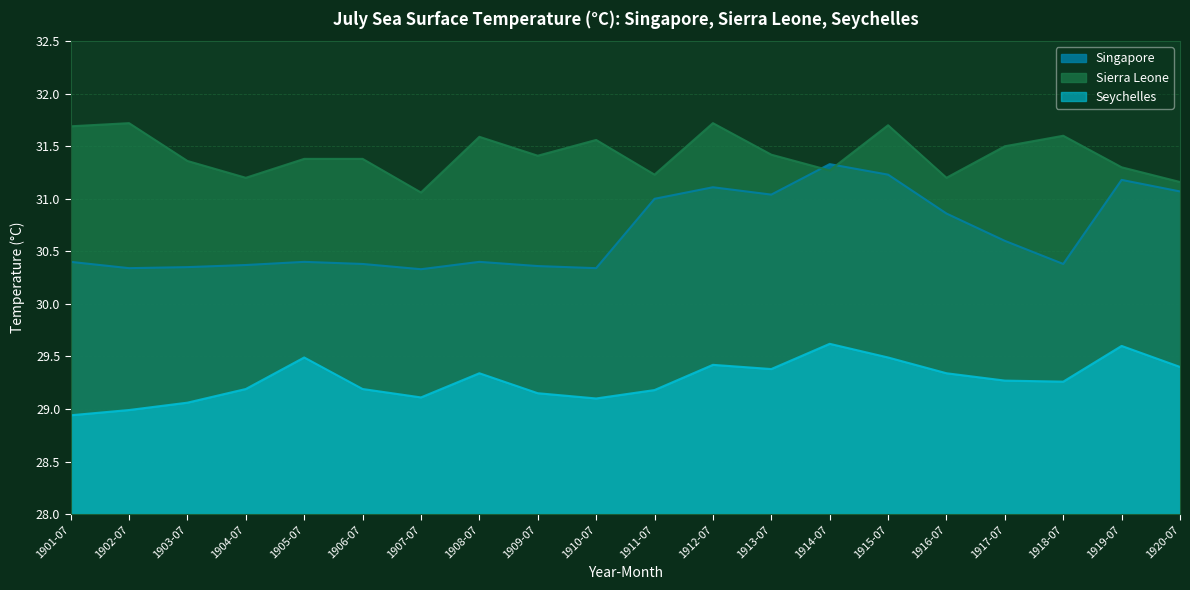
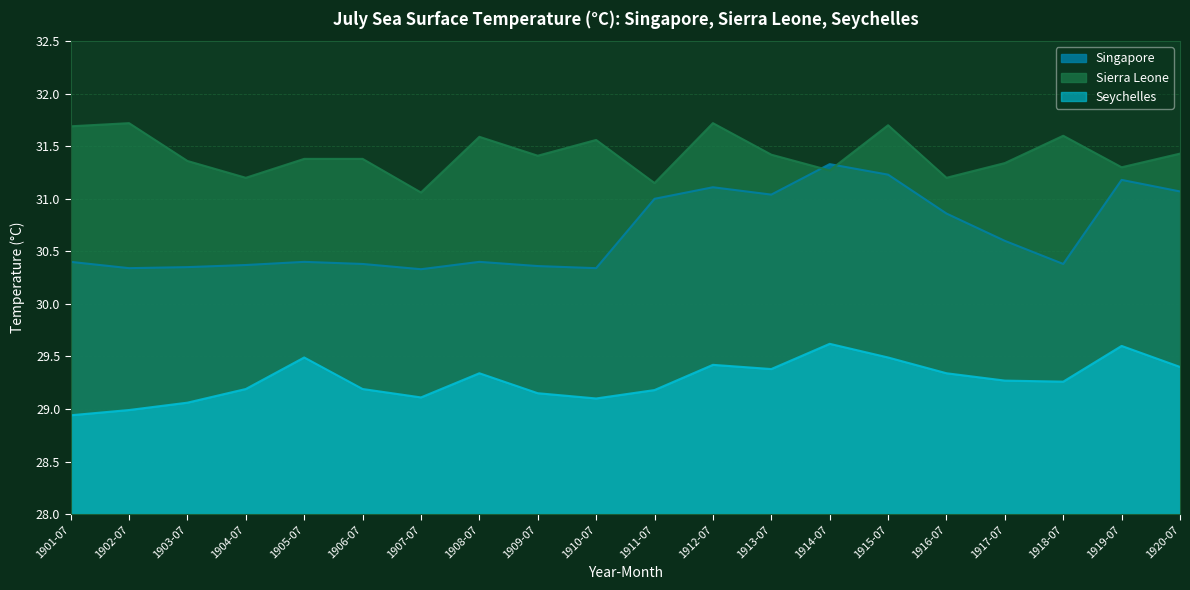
  {
    "Sierra Leone": {
      "1901-07": 31.69,
      "1902-07": 31.72,
      "1903-07": 31.36,
      "1904-07": 31.20,
      "1905-07": 31.38,
      "1906-07": 31.38,
      "1907-07": 31.06,
      "1908-07": 31.59,
      "1909-07": 31.41,
      "1910-07": 31.56,
-     "1911-07": 31.23,
+     "1911-07": 31.15,
      "1912-07": 31.72,
      "1913-07": 31.42,
      "1914-07": 31.27,
      "1915-07": 31.70,
      "1916-07": 31.20,
-     "1917-07": 31.50,
+     "1917-07": 31.34,
      "1918-07": 31.60,
      "1919-07": 31.30,
-     "1920-07": 31.16
+     "1920-07": 31.43
    }
  }
